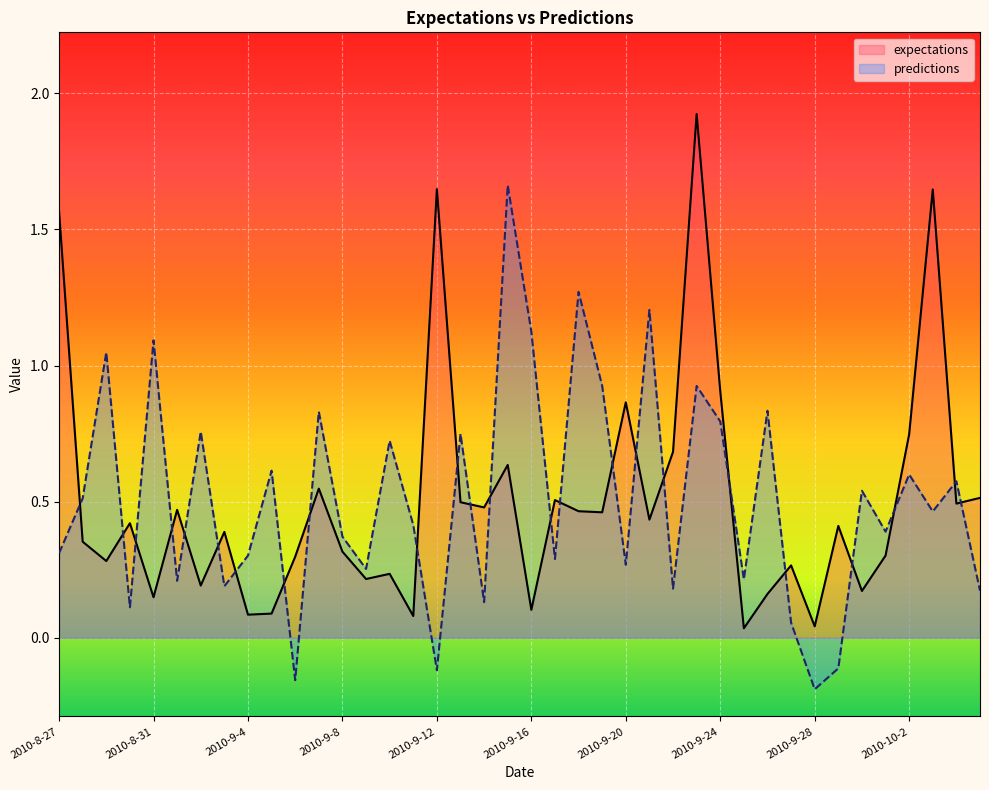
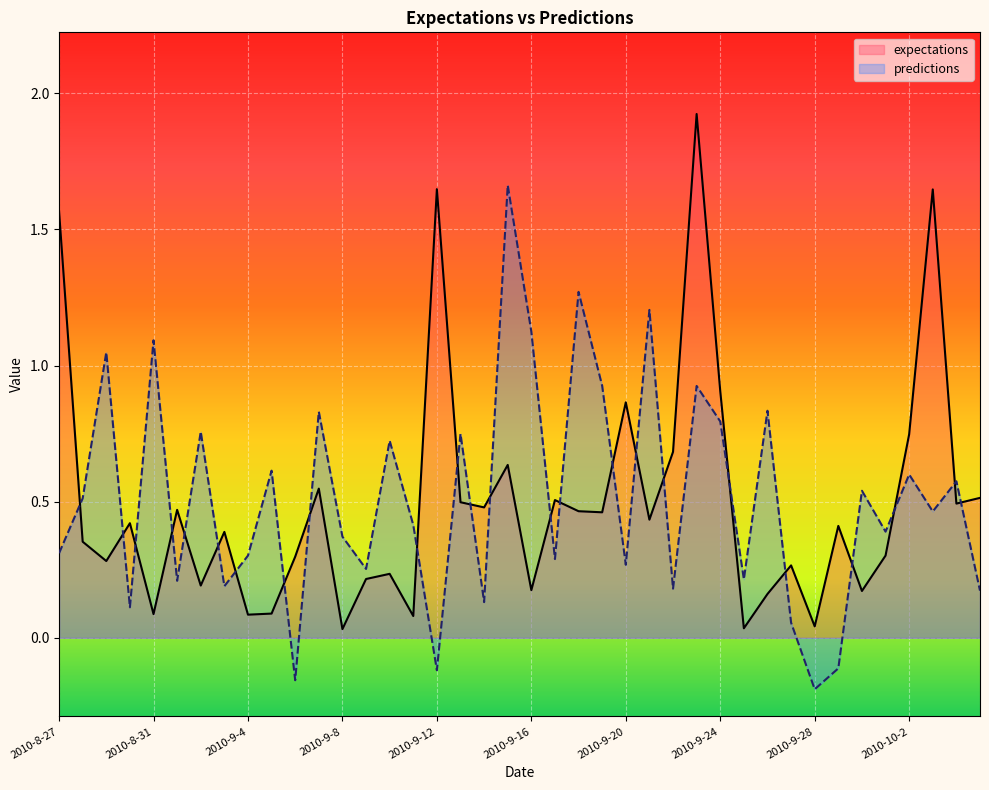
  {
    "expectations": {
      "2010-8-27": 1.57,
-     "2010-8-31": 0.15,
+     "2010-8-31": 0.09,
      "2010-9-4": 0.08,
-     "2010-9-8": 0.32,
+     "2010-9-8": 0.03,
      "2010-9-12": 1.65,
-     "2010-9-16": 0.10,
+     "2010-9-16": 0.18,
      "2010-9-20": 0.87,
      "2010-9-24": 0.91,
      "2010-9-28": 0.04,
      "2010-10-2": 0.75
    }
  }
